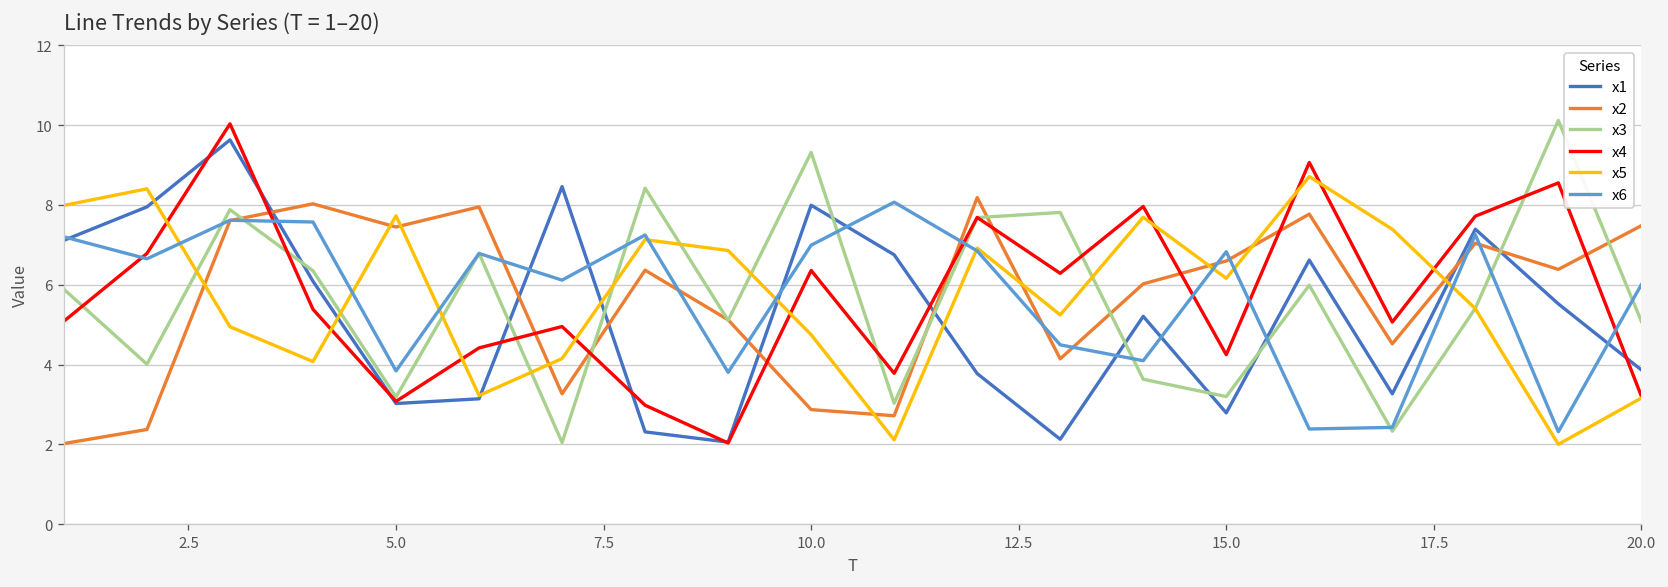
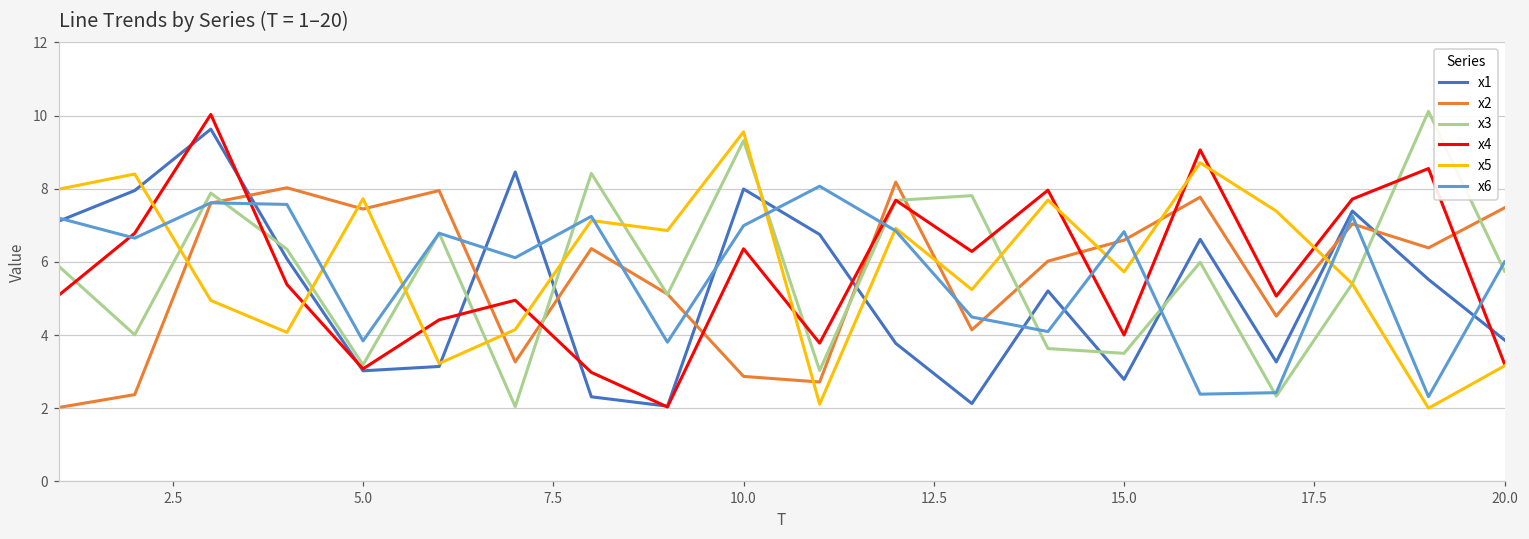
  {
    "x2": {
      "5.0": 7.4,
      "10.0": 2.9,
      "15.0": 6.6,
      "20.0": 7.5
    },
    "x3": {
      "5.0": 3.2,
      "10.0": 9.3,
-     "15.0": 3.2,
-     "20.0": 5.1
+     "15.0": 3.5,
+     "20.0": 5.7
    },
    "x4": {
      "10.0": 6.4,
-     "15.0": 4.2
+     "15.0": 4.0
    },
    "x5": {
      "5.0": 7.7,
-     "10.0": 4.7,
-     "15.0": 6.2
+     "10.0": 9.6,
+     "15.0": 5.7
    }
  }
